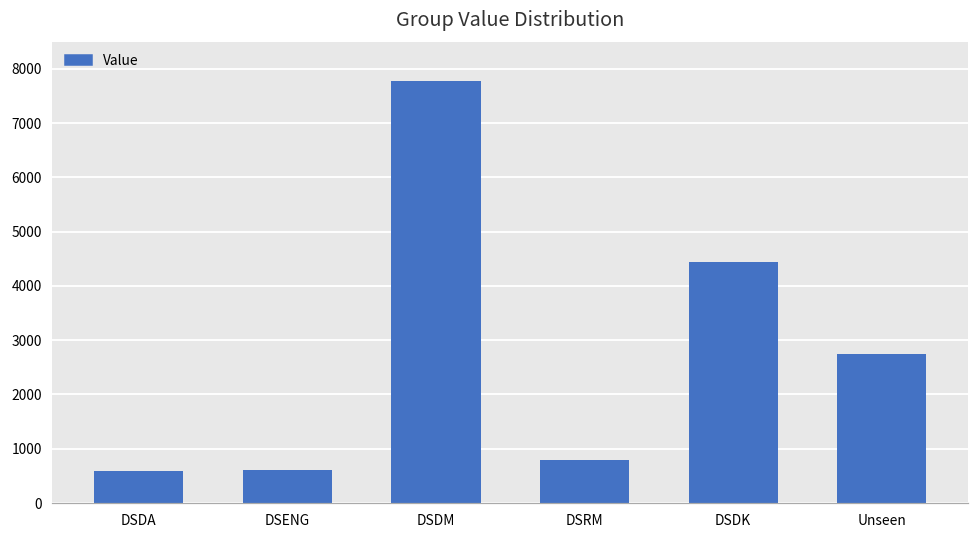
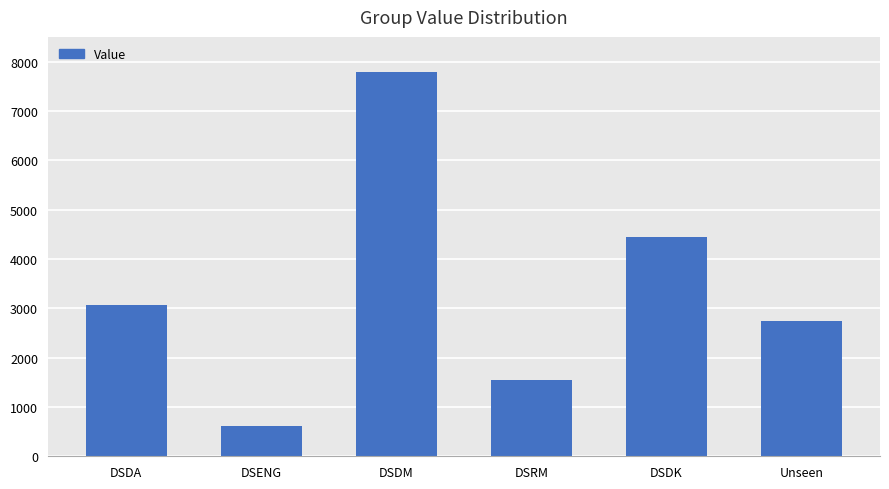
  {
-   "DSDA": 600,
+   "DSDA": 3100,
    "DSENG": 600,
    "DSDM": 7800,
-   "DSRM": 800,
+   "DSRM": 1600,
    "DSDK": 4400,
    "Unseen": 2700
  }
